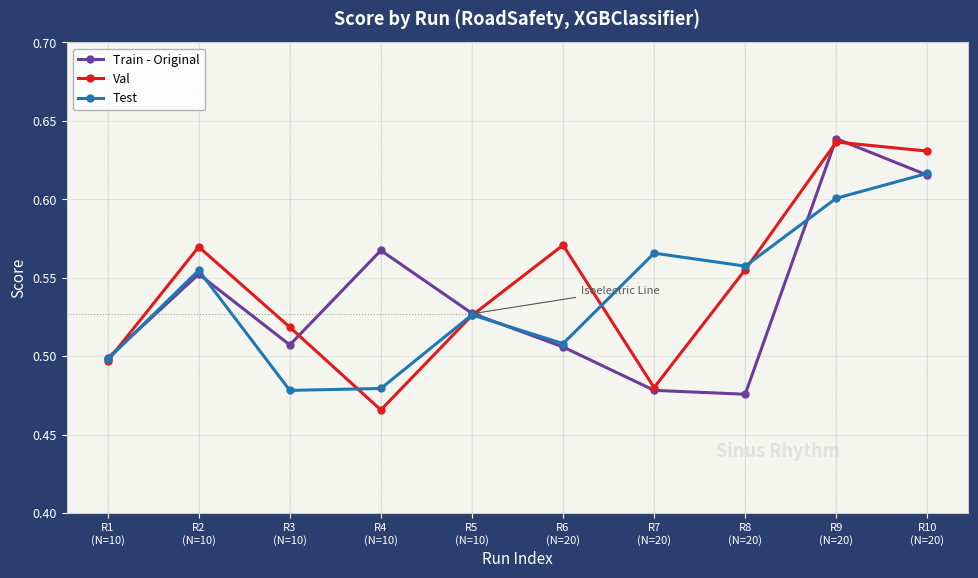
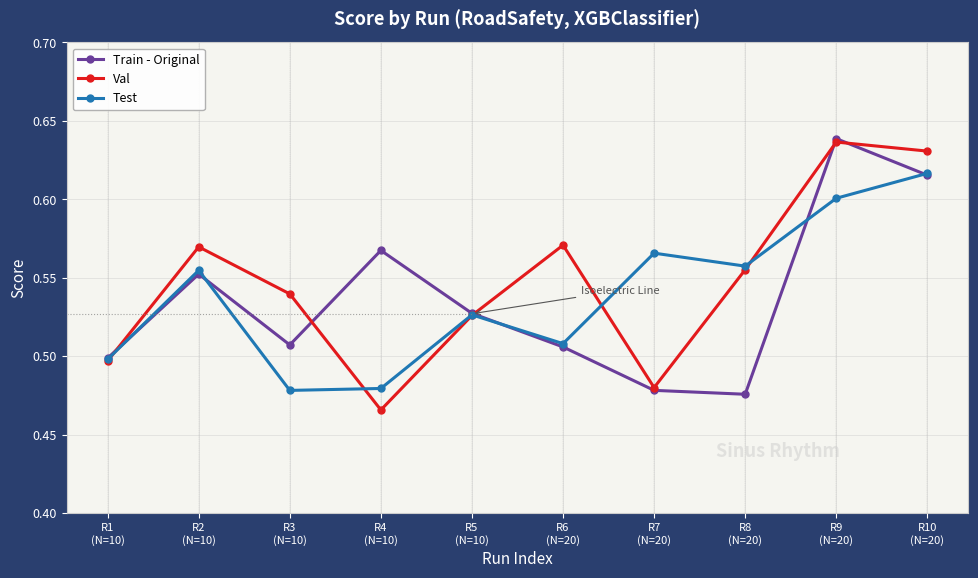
  {
    "Train - Original": {
      "R2 (N=10)": 0.552,
      "R3 (N=10)": 0.507,
      "R4 (N=10)": 0.567,
      "R6 (N=20)": 0.506,
      "R7 (N=20)": 0.478,
      "R8 (N=20)": 0.476,
      "R9 (N=20)": 0.639
    },
    "Val": {
      "R2 (N=10)": 0.570,
-     "R3 (N=10)": 0.518,
+     "R3 (N=10)": 0.540,
      "R4 (N=10)": 0.466,
      "R6 (N=20)": 0.571,
      "R7 (N=20)": 0.480,
      "R8 (N=20)": 0.555,
      "R9 (N=20)": 0.636,
      "R10 (N=20)": 0.631
    },
    "Test": {
      "R2 (N=10)": 0.555,
      "R3 (N=10)": 0.478,
      "R4 (N=10)": 0.479,
      "R6 (N=20)": 0.508,
      "R7 (N=20)": 0.566,
      "R8 (N=20)": 0.557,
      "R9 (N=20)": 0.601
    }
  }
